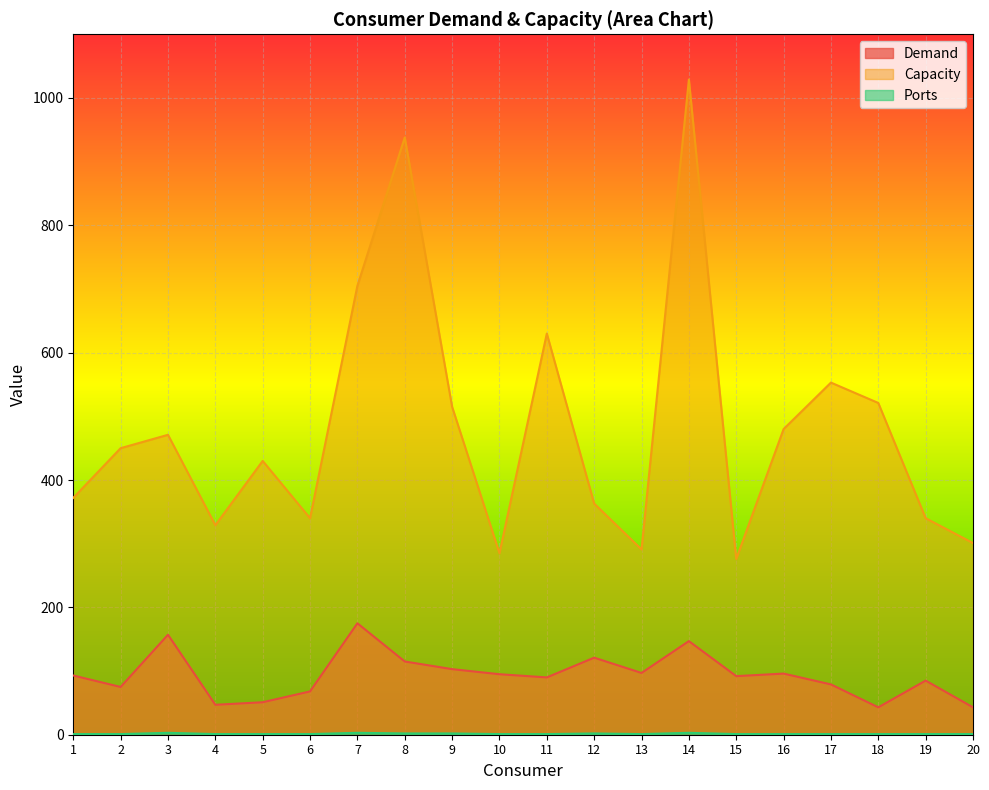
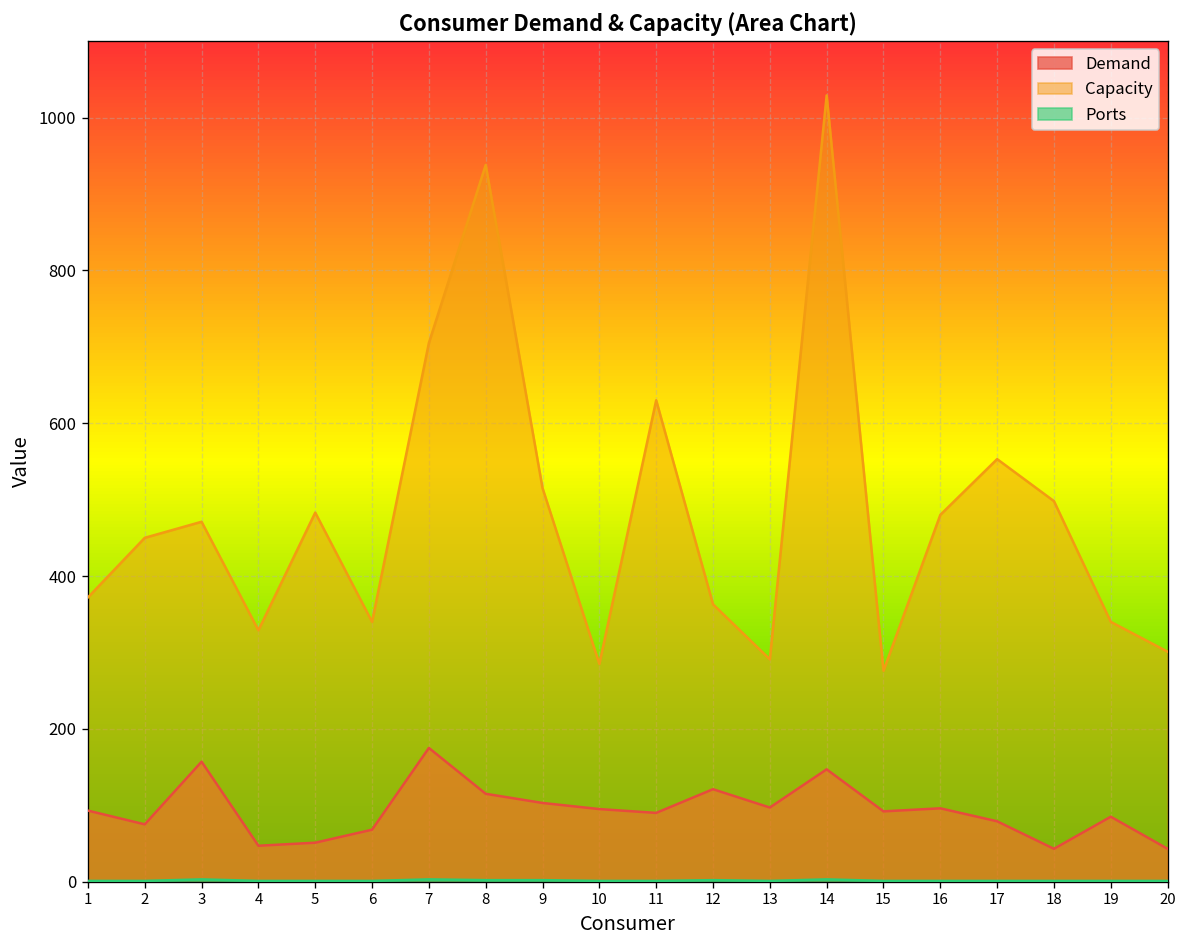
  {
    "Demand": {
      "1": 90,
      "2": 80,
      "3": 160,
      "4": 50,
      "5": 50,
      "6": 70,
      "7": 180,
      "8": 120,
      "9": 100,
      "10": 100,
      "11": 90,
      "12": 120,
      "13": 100,
      "14": 150,
      "15": 90,
      "16": 100,
      "17": 80,
      "18": 40,
      "19": 90,
      "20": 40
    },
    "Capacity": {
      "1": 370,
      "2": 450,
      "3": 470,
      "4": 330,
-     "5": 430,
+     "5": 480,
      "6": 340,
      "7": 710,
      "8": 940,
      "9": 520,
      "10": 290,
      "11": 630,
      "12": 360,
      "13": 290,
      "14": 1030,
      "15": 280,
      "16": 480,
      "17": 550,
-     "18": 520,
+     "18": 500,
      "19": 340,
      "20": 300
    },
    "Ports": {
      "1": 0,
      "2": 0,
      "3": 0,
      "4": 0,
      "5": 0,
      "6": 0,
      "7": 0,
      "8": 0,
      "9": 0,
      "10": 0,
      "11": 0,
      "12": 0,
      "13": 0,
      "14": 0,
      "15": 0,
      "16": 0,
      "17": 0,
      "18": 0,
      "19": 0,
      "20": 0
    }
  }
